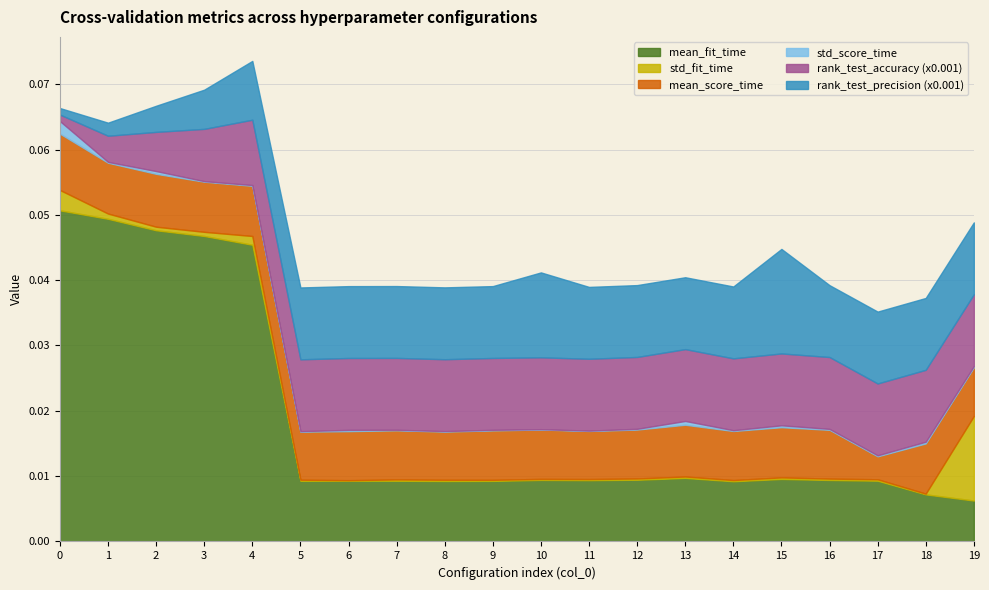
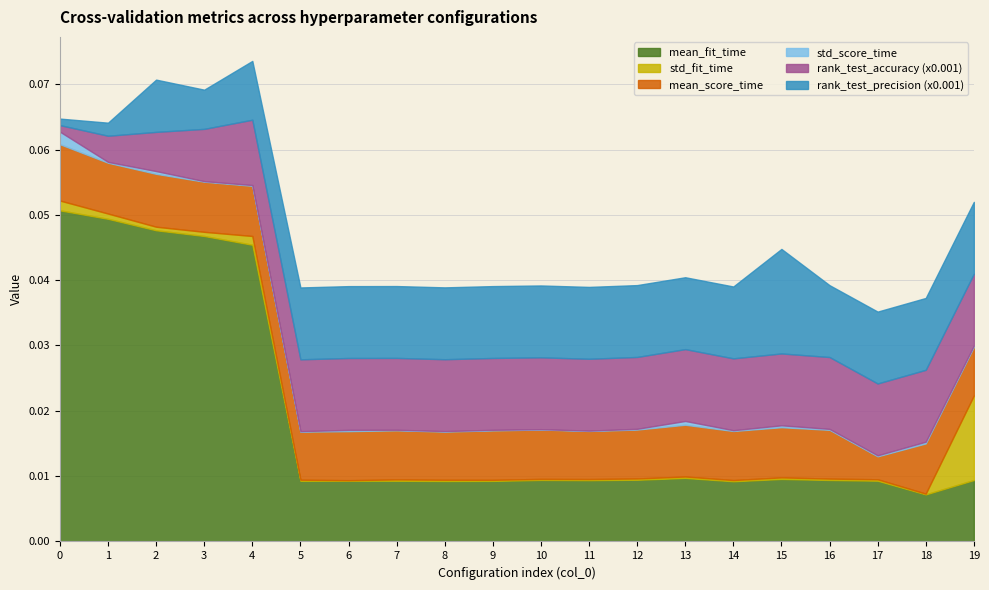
  {
    "mean_fit_time": {
      "0": 0.051,
      "1": 0.049,
      "2": 0.048,
      "3": 0.047,
      "4": 0.045,
-     "19": 0.006
+     "19": 0.009
    },
    "std_fit_time": {
-     "0": 0.003,
+     "0": 0.002,
      "1": 0.001,
      "2": 0.001,
      "3": 0.001,
      "4": 0.001,
      "19": 0.013
    },
    "mean_score_time": {
      "0": 0.009,
      "2": 0.008,
      "13": 0.008
    },
    "std_score_time": {
      "0": 0.002,
      "2": 0.000,
      "13": 0.001
    },
    "rank_test_accuracy (x0.001)": {
      "0": 0.001,
      "1": 0.004,
      "2": 0.006,
      "3": 0.008,
      "4": 0.010,
      "5": 0.011,
      "6": 0.011,
      "7": 0.011,
      "8": 0.011,
      "9": 0.011,
      "10": 0.011,
      "11": 0.011,
      "12": 0.011,
      "13": 0.011,
      "14": 0.011,
      "15": 0.011,
      "16": 0.011,
      "17": 0.011,
      "18": 0.011,
      "19": 0.011
    },
    "rank_test_precision (x0.001)": {
      "0": 0.001,
      "1": 0.002,
-     "2": 0.004,
+     "2": 0.008,
      "3": 0.006,
      "4": 0.009,
      "5": 0.011,
      "6": 0.011,
      "7": 0.011,
      "8": 0.011,
      "9": 0.011,
-     "10": 0.013,
+     "10": 0.011,
      "11": 0.011,
      "12": 0.011,
      "13": 0.011,
      "14": 0.011,
      "15": 0.016,
      "16": 0.011,
      "17": 0.011,
      "18": 0.011,
      "19": 0.011
    }
  }
